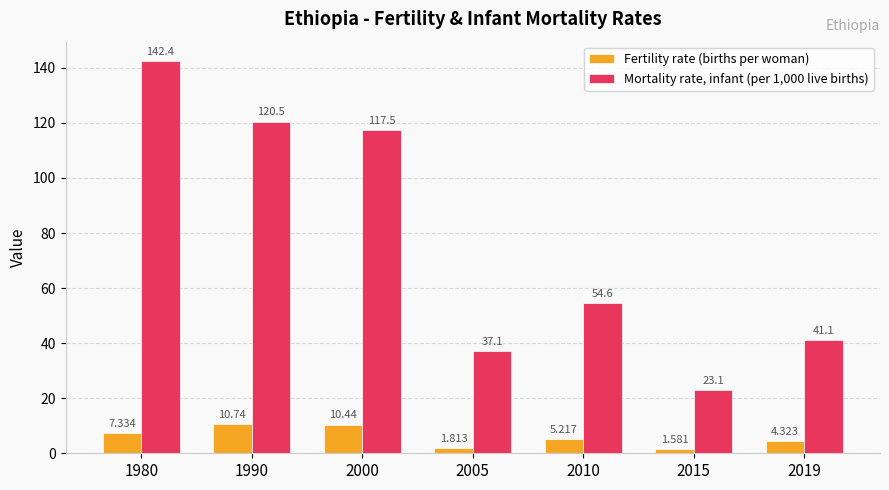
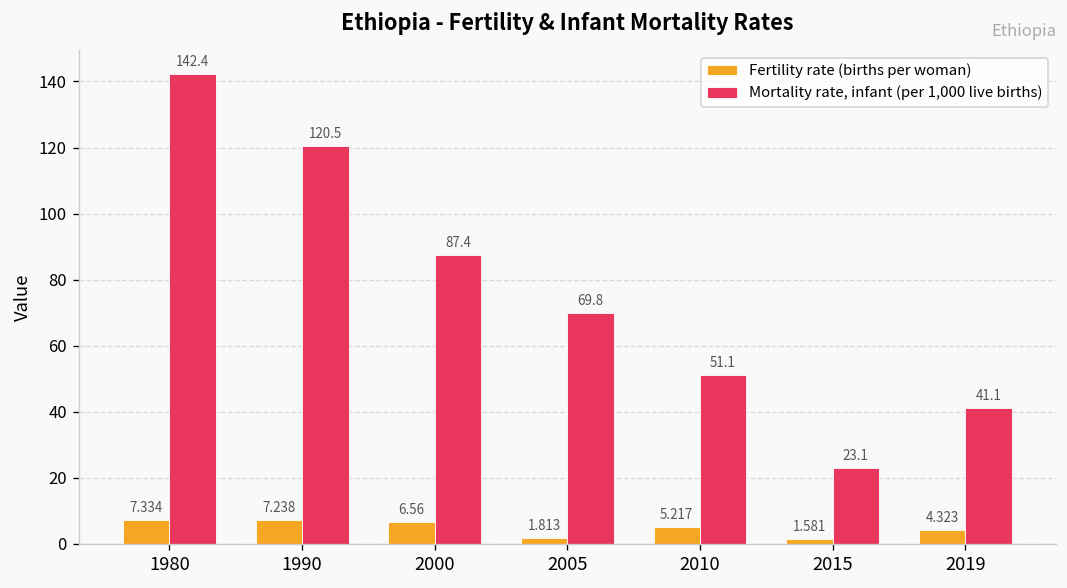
  {
    "Fertility rate (births per woman)": {
      "1980": 7.334,
-     "1990": 10.74,
-     "2000": 10.44,
+     "1990": 7.238,
+     "2000": 6.56,
      "2005": 1.813,
      "2010": 5.217,
      "2015": 1.581,
      "2019": 4.323
    },
    "Mortality rate, infant (per 1,000 live births)": {
      "1980": 142.4,
      "1990": 120.5,
-     "2000": 117.5,
-     "2005": 37.1,
-     "2010": 54.6,
+     "2000": 87.4,
+     "2005": 69.8,
+     "2010": 51.1,
      "2015": 23.1,
      "2019": 41.1
    }
  }
